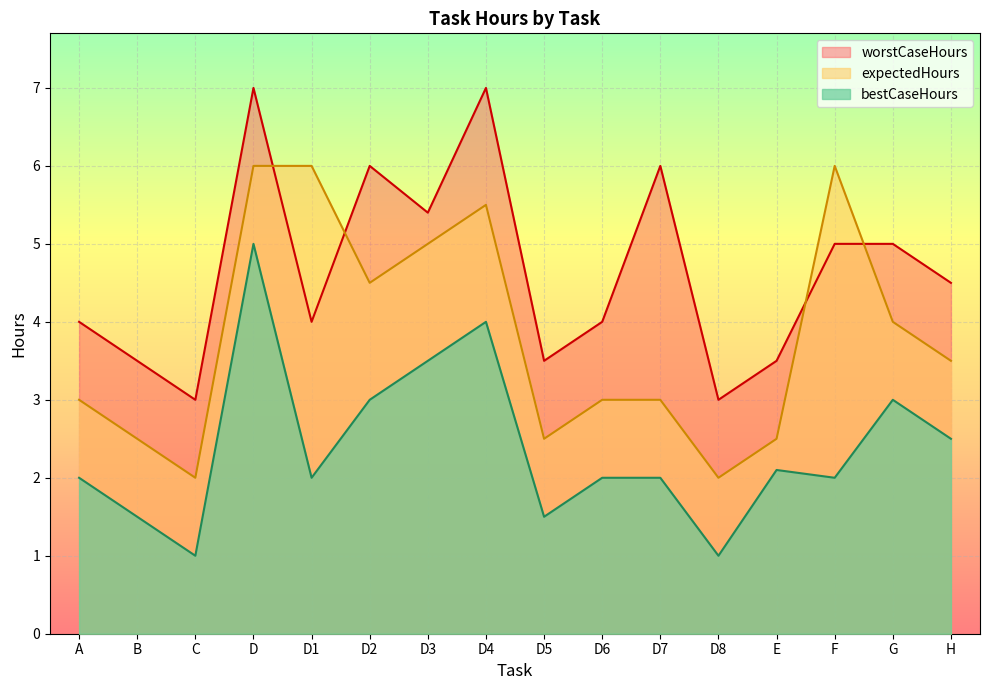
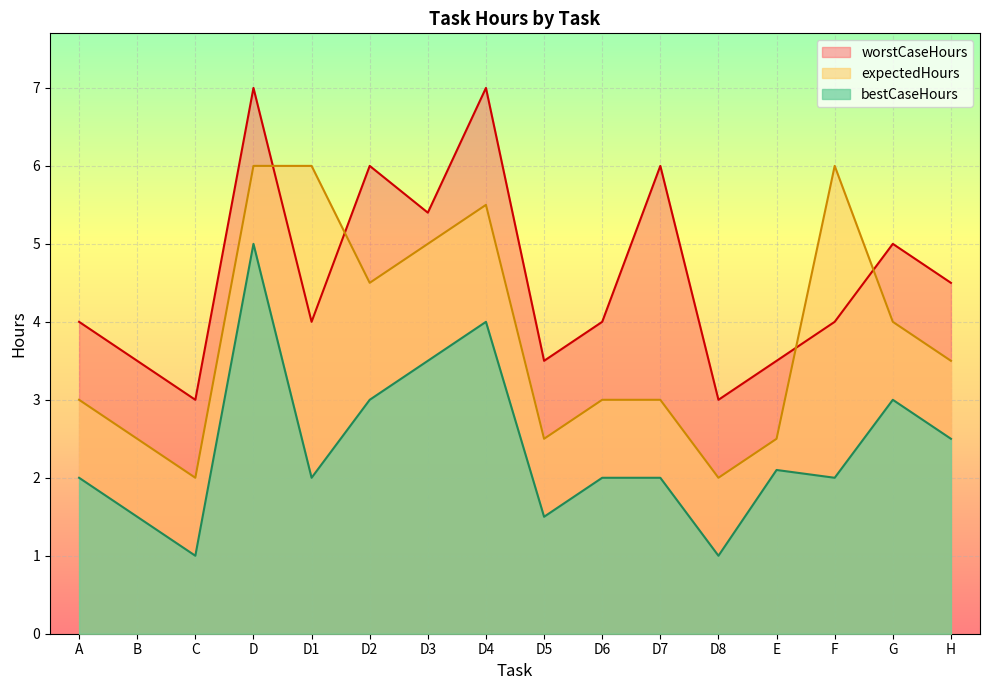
  {
    "worstCaseHours": {
      "A": 4,
      "B": 3.5,
      "C": 3,
      "D": 7,
      "D1": 4,
      "D2": 6,
      "D3": 5.4,
      "D4": 7,
      "D5": 3.5,
      "D6": 4,
      "D7": 6,
      "D8": 3,
      "E": 3.5,
-     "F": 5,
+     "F": 4,
      "G": 5,
      "H": 4.5
    },
    "expectedHours": {
      "A": 3,
      "B": 2.5,
      "C": 2,
      "D": 6,
      "D1": 6,
      "D2": 4.5,
      "D3": 5,
      "D4": 5.5,
      "D5": 2.5,
      "D6": 3,
      "D7": 3,
      "D8": 2,
      "E": 2.5,
      "F": 6,
      "G": 4,
      "H": 3.5
    },
    "bestCaseHours": {
      "A": 2,
      "B": 1.5,
      "C": 1,
      "D": 5,
      "D1": 2,
      "D2": 3,
      "D3": 3.5,
      "D4": 4,
      "D5": 1.5,
      "D6": 2,
      "D7": 2,
      "D8": 1,
      "E": 2.1,
      "F": 2,
      "G": 3,
      "H": 2.5
    }
  }
